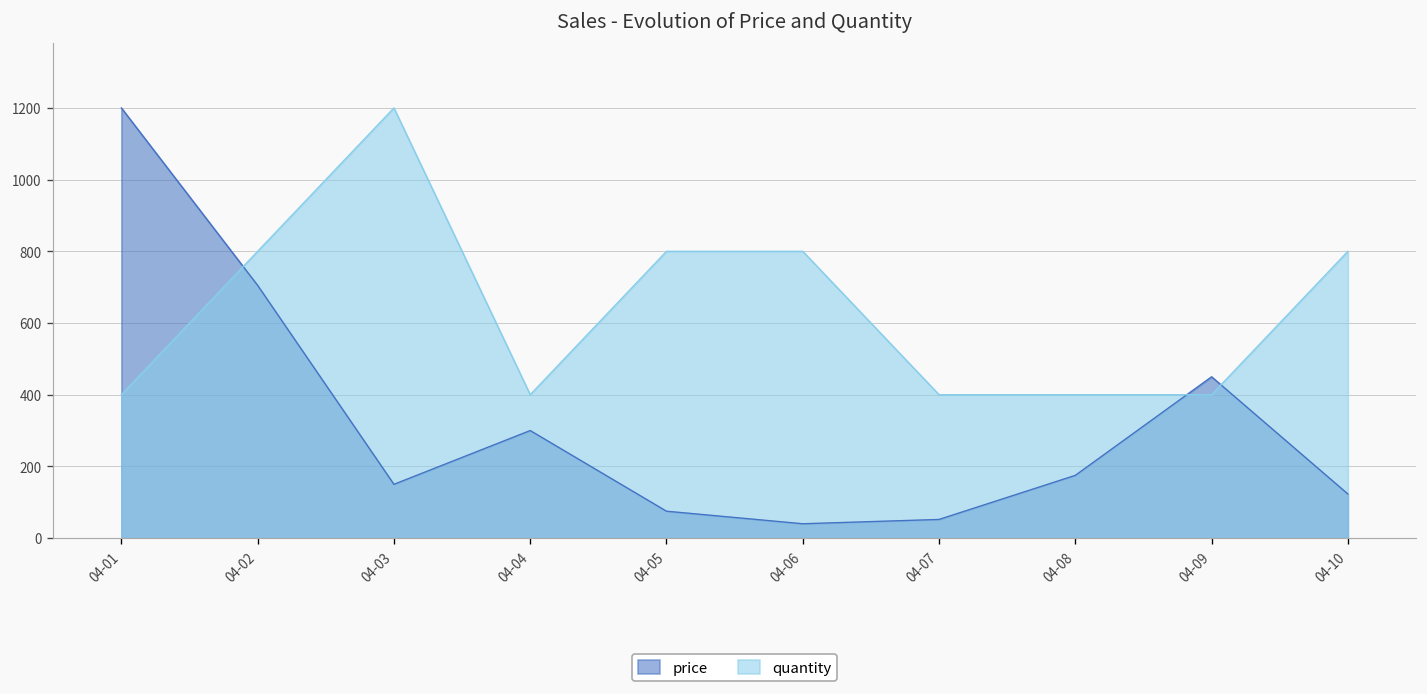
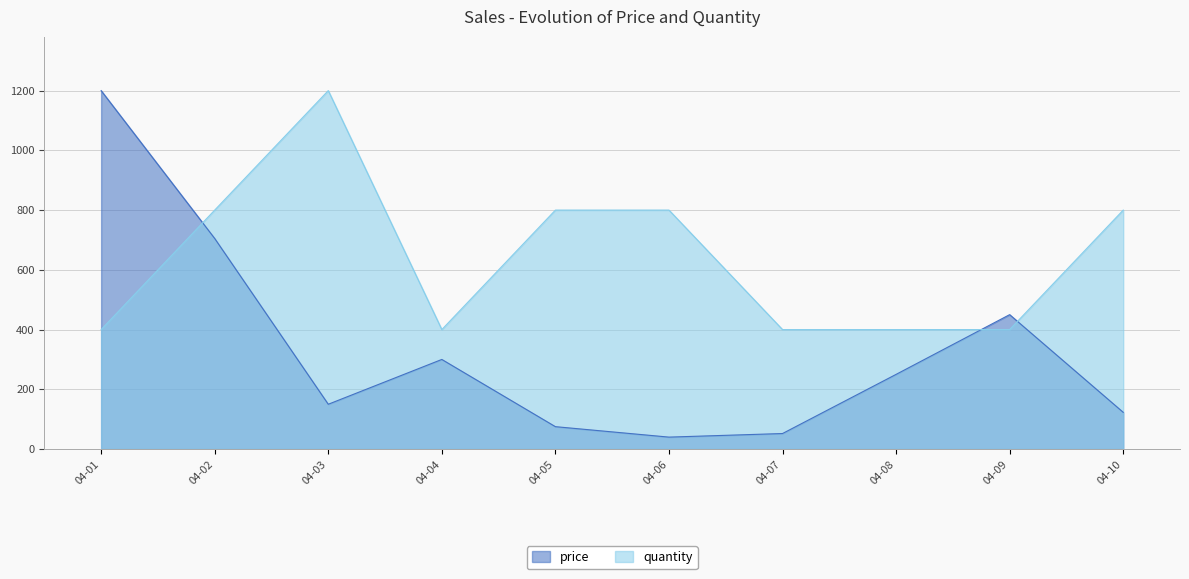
  {
    "price": {
      "04-01": 1200,
      "04-02": 710,
      "04-03": 150,
      "04-04": 300,
      "04-05": 80,
      "04-06": 40,
      "04-07": 50,
-     "04-08": 180,
+     "04-08": 250,
      "04-09": 450,
      "04-10": 120
    },
    "quantity": {
      "04-01": 400,
      "04-02": 800,
      "04-03": 1200,
      "04-04": 400,
      "04-05": 800,
      "04-06": 800,
      "04-07": 400,
      "04-08": 400,
      "04-09": 400,
      "04-10": 800
    }
  }
